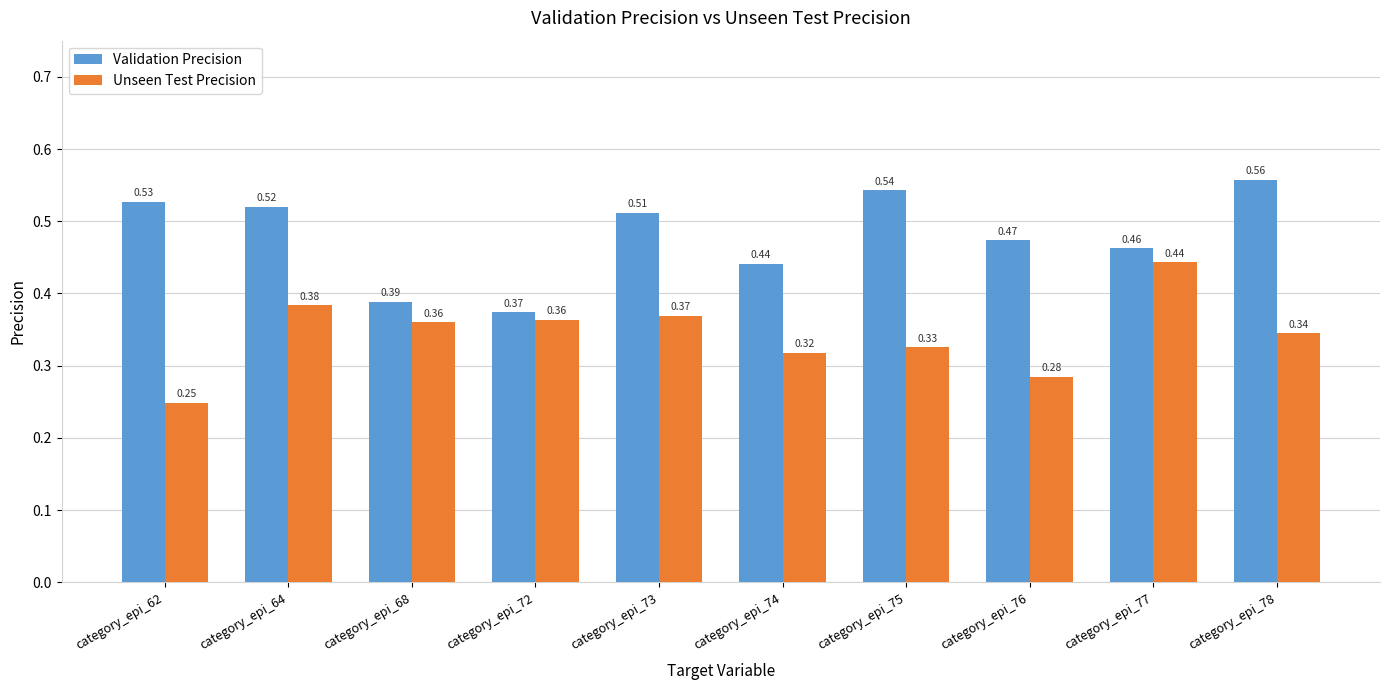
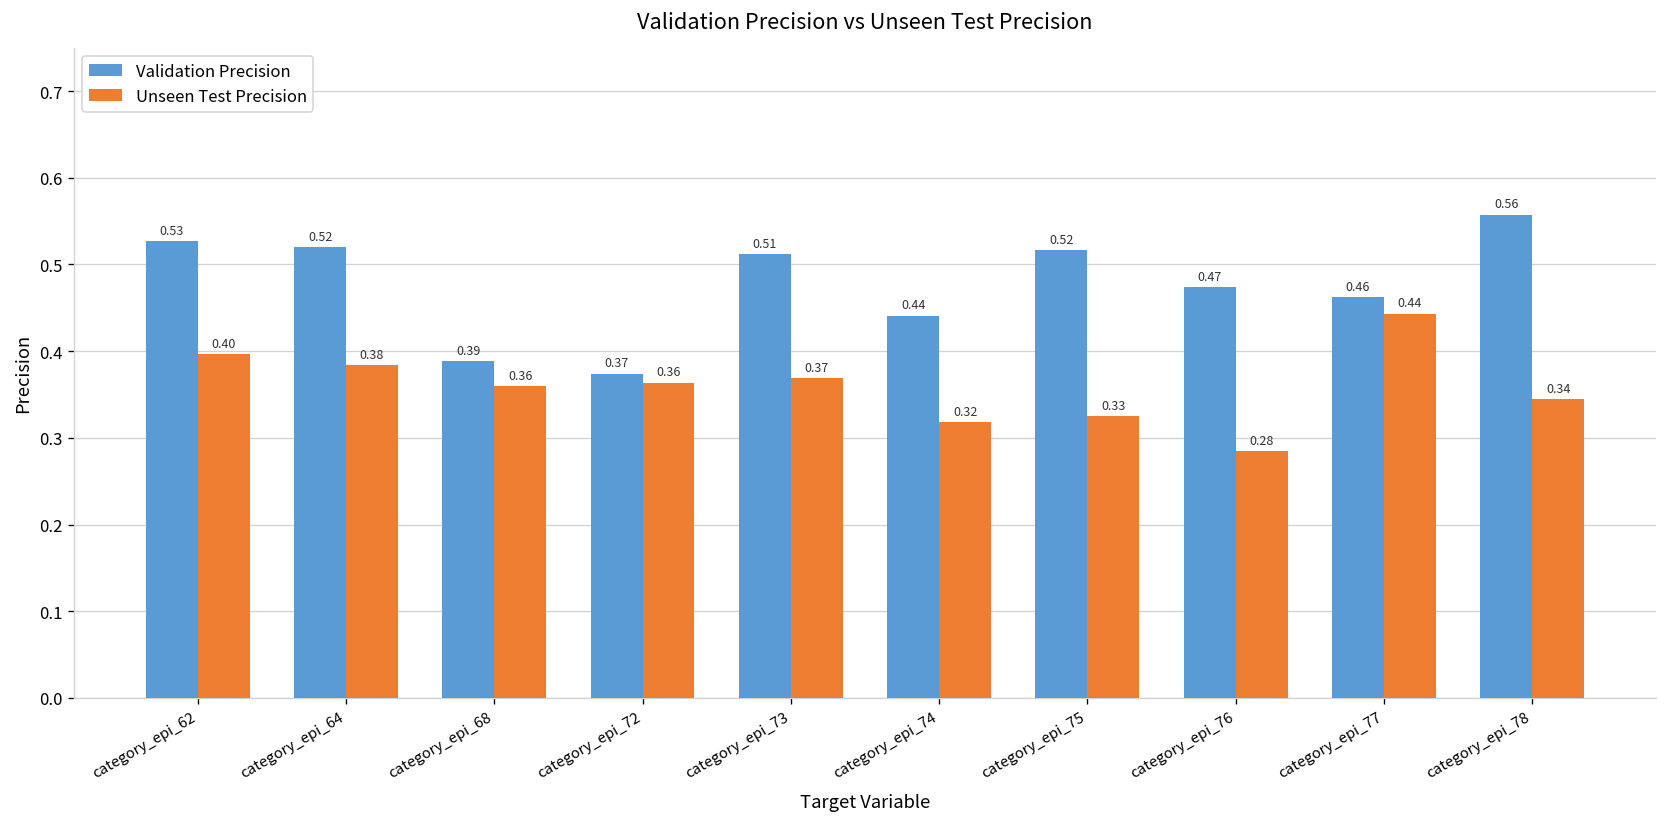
  {
    "Validation Precision": {
      "category_epi_62": 0.53,
      "category_epi_64": 0.52,
      "category_epi_68": 0.39,
      "category_epi_72": 0.37,
      "category_epi_73": 0.51,
      "category_epi_74": 0.44,
-     "category_epi_75": 0.54,
+     "category_epi_75": 0.52,
      "category_epi_76": 0.47,
      "category_epi_77": 0.46,
      "category_epi_78": 0.56
    },
    "Unseen Test Precision": {
-     "category_epi_62": 0.25,
+     "category_epi_62": 0.40,
      "category_epi_64": 0.38,
      "category_epi_68": 0.36,
      "category_epi_72": 0.36,
      "category_epi_73": 0.37,
      "category_epi_74": 0.32,
      "category_epi_75": 0.33,
      "category_epi_76": 0.28,
      "category_epi_77": 0.44,
      "category_epi_78": 0.34
    }
  }
